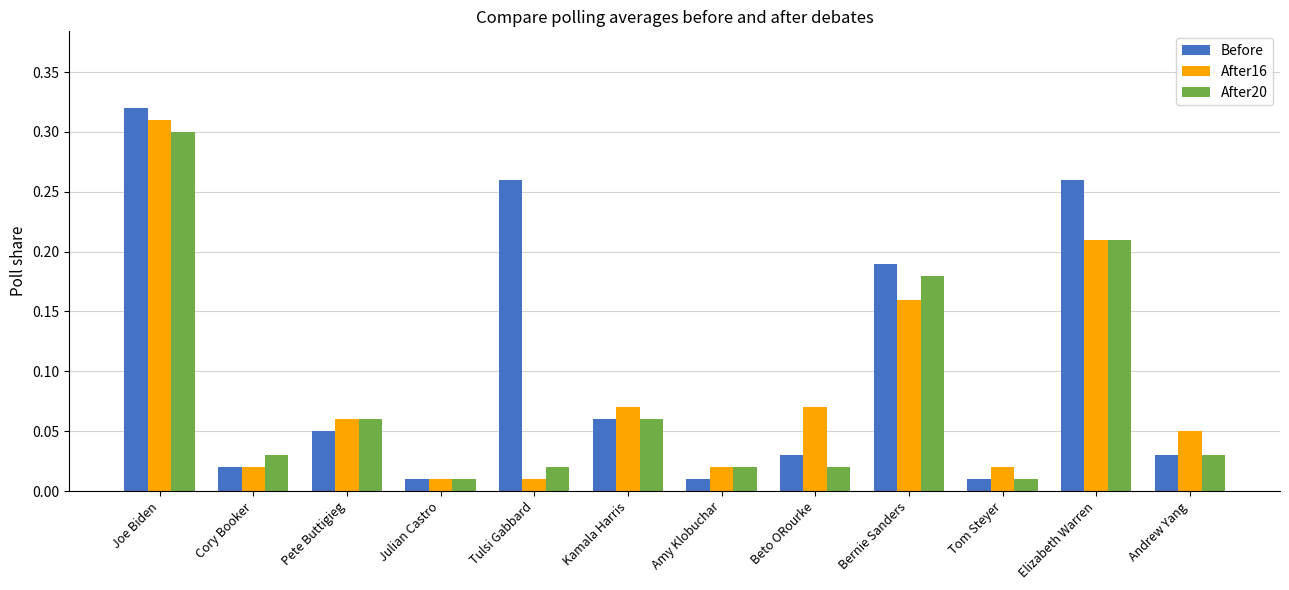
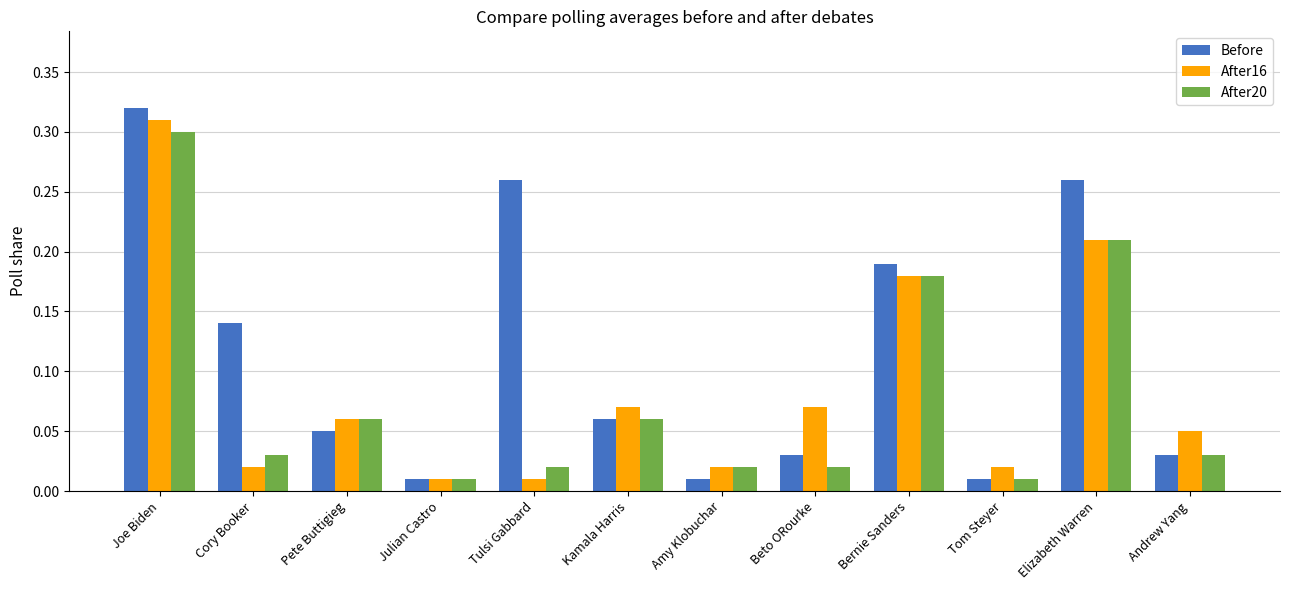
  {
    "Before": {
      "Joe Biden": 0.32,
-     "Cory Booker": 0.02,
+     "Cory Booker": 0.14,
      "Pete Buttigieg": 0.05,
      "Julian Castro": 0.01,
      "Tulsi Gabbard": 0.26,
      "Kamala Harris": 0.06,
      "Amy Klobuchar": 0.01,
      "Beto ORourke": 0.03,
      "Bernie Sanders": 0.19,
      "Tom Steyer": 0.01,
      "Elizabeth Warren": 0.26,
      "Andrew Yang": 0.03
    },
    "After16": {
      "Joe Biden": 0.31,
      "Cory Booker": 0.02,
      "Pete Buttigieg": 0.06,
      "Julian Castro": 0.01,
      "Tulsi Gabbard": 0.01,
      "Kamala Harris": 0.07,
      "Amy Klobuchar": 0.02,
      "Beto ORourke": 0.07,
-     "Bernie Sanders": 0.16,
+     "Bernie Sanders": 0.18,
      "Tom Steyer": 0.02,
      "Elizabeth Warren": 0.21,
      "Andrew Yang": 0.05
    },
    "After20": {
      "Joe Biden": 0.30,
      "Cory Booker": 0.03,
      "Pete Buttigieg": 0.06,
      "Julian Castro": 0.01,
      "Tulsi Gabbard": 0.02,
      "Kamala Harris": 0.06,
      "Amy Klobuchar": 0.02,
      "Beto ORourke": 0.02,
      "Bernie Sanders": 0.18,
      "Tom Steyer": 0.01,
      "Elizabeth Warren": 0.21,
      "Andrew Yang": 0.03
    }
  }
